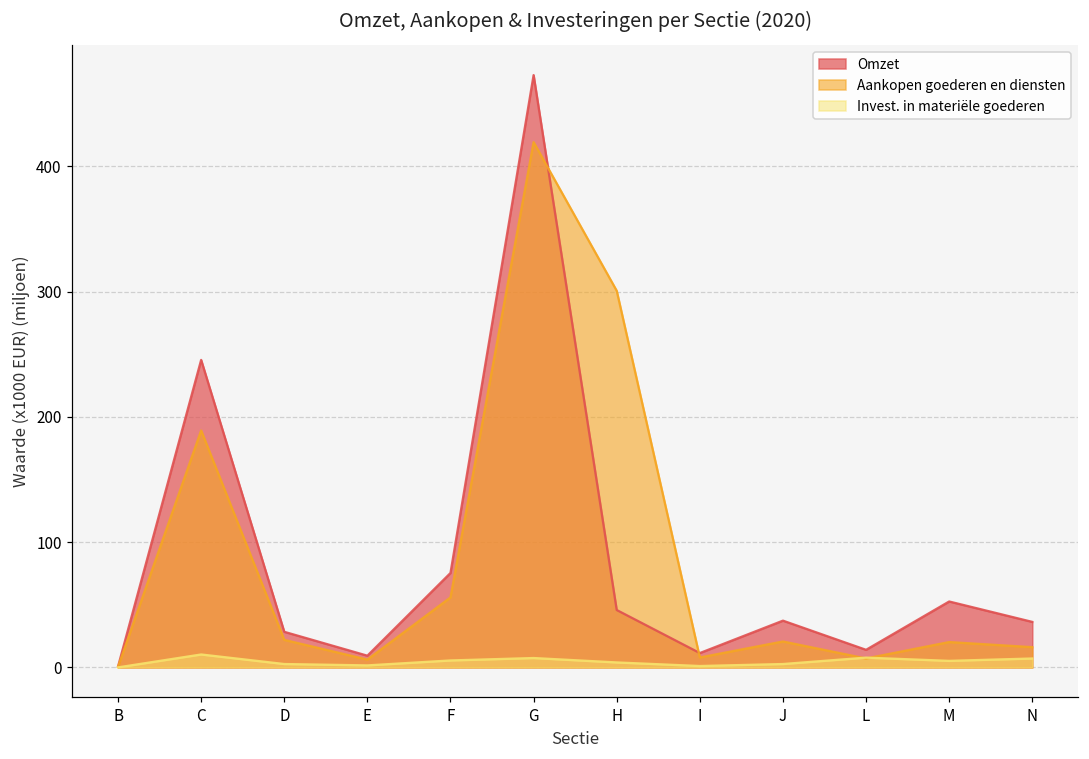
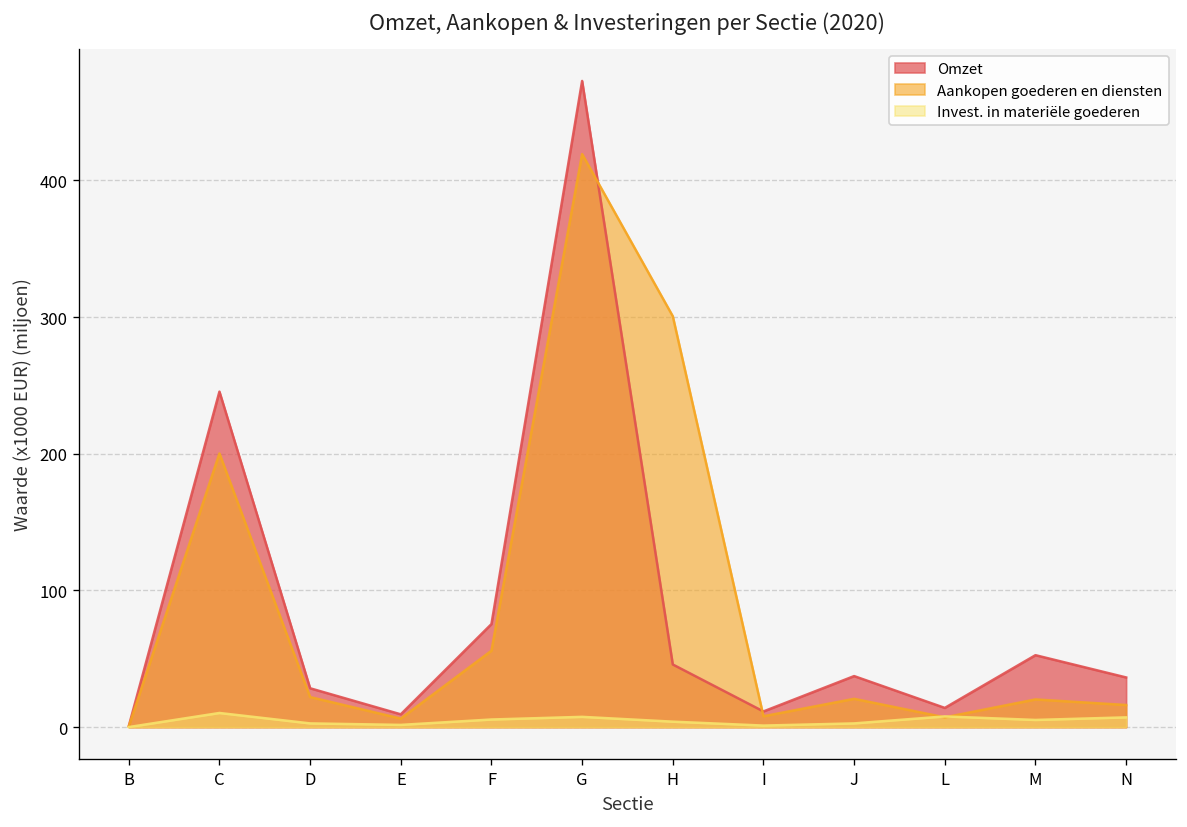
  {
    "Omzet": {
      "C": 245,
      "D": 28,
      "E": 9,
      "F": 75,
      "G": 473,
      "H": 46,
      "I": 12,
      "J": 37,
      "L": 14,
      "M": 53,
      "N": 36
    },
    "Aankopen goederen en diensten": {
-     "C": 189,
+     "C": 200,
      "D": 22,
      "E": 6,
      "F": 56,
      "G": 419,
      "H": 301,
      "I": 8,
      "J": 21,
      "M": 20,
      "N": 16
    },
    "Invest. in materiële goederen": {
      "C": 10,
      "D": 3,
      "E": 2,
      "F": 6,
      "G": 8,
      "H": 4,
      "I": 1,
      "J": 3,
      "M": 5,
      "N": 7
    }
  }
